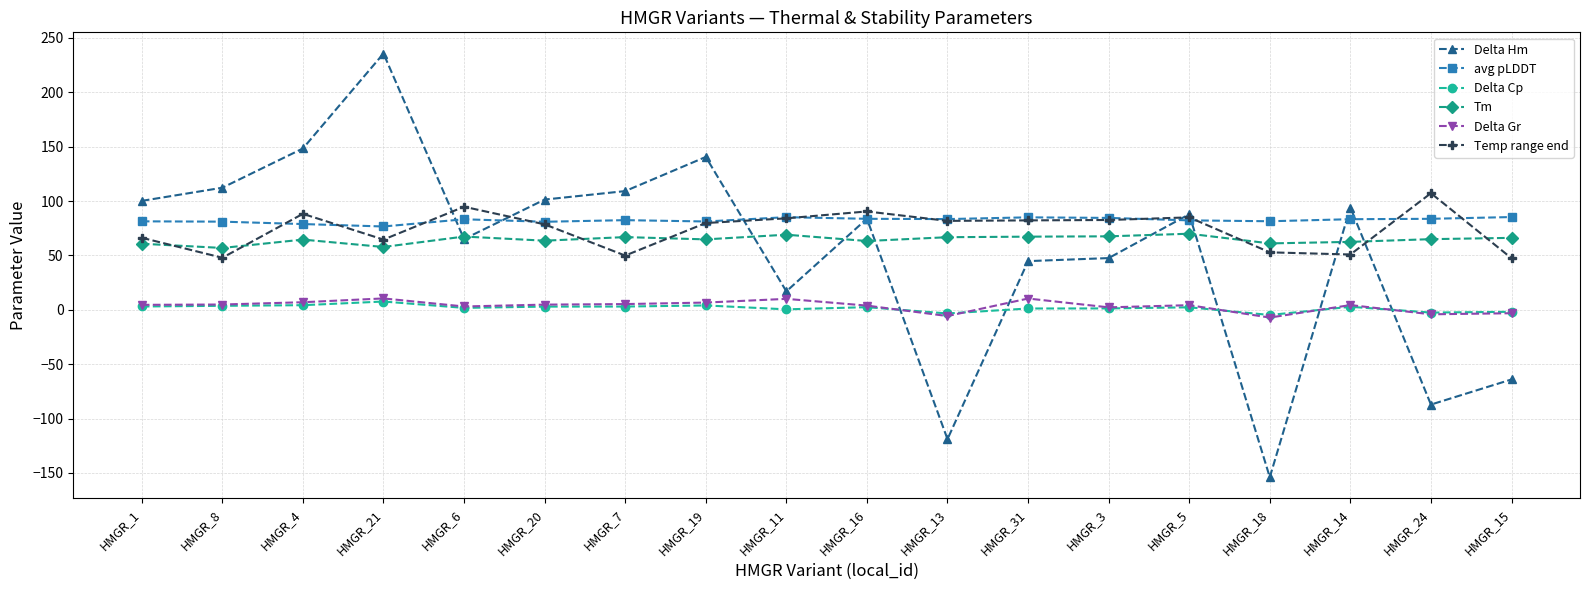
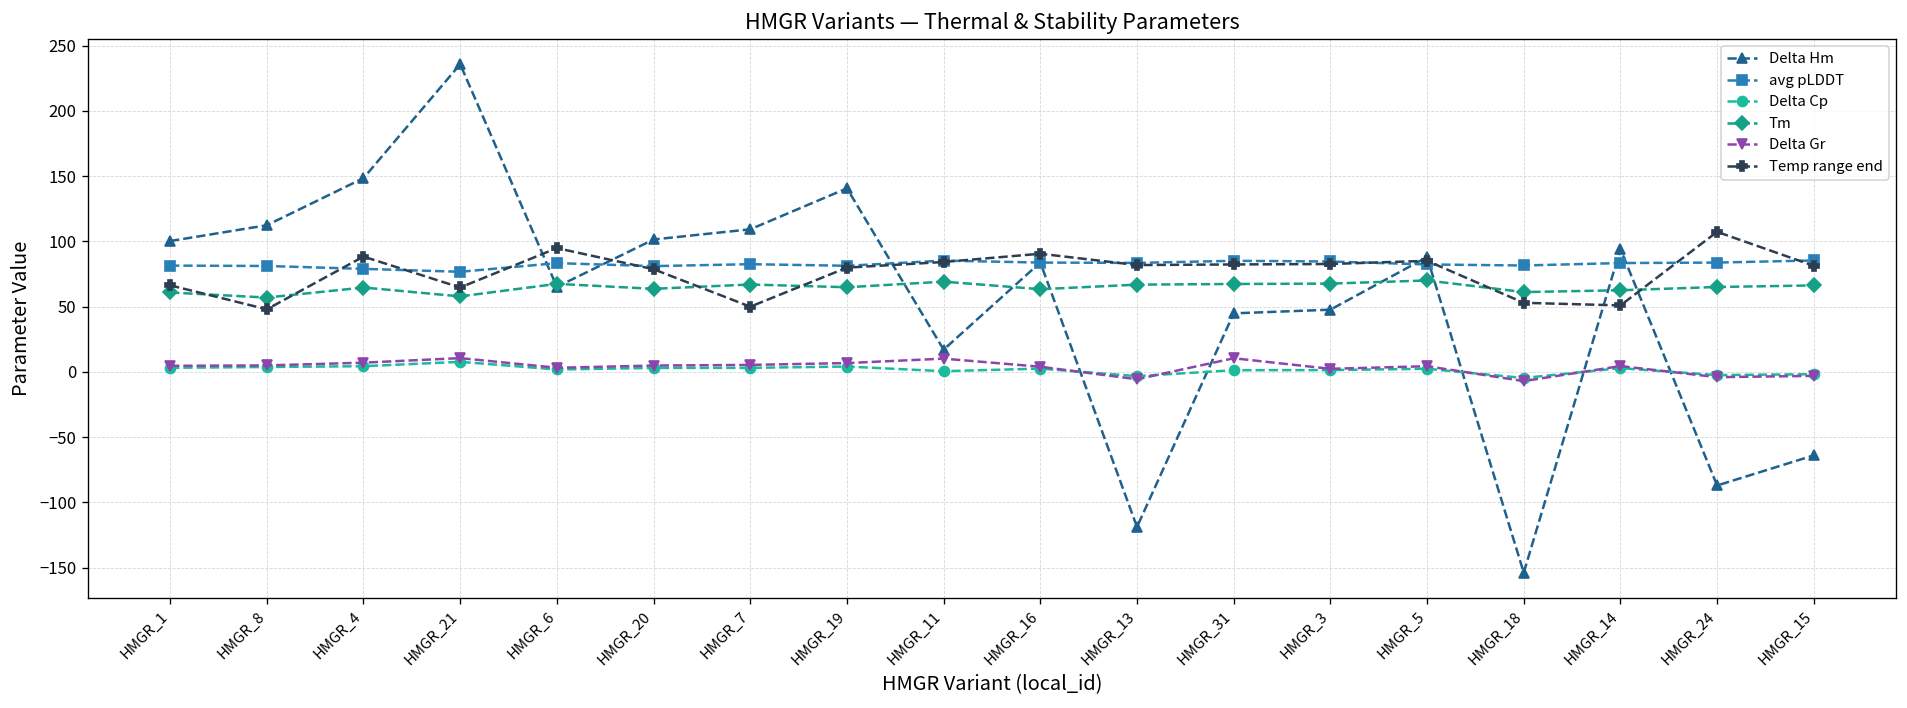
  {
    "Delta Gr": {
      "HMGR_4": 7,
      "HMGR_21": 11,
      "HMGR_19": 7,
      "HMGR_11": 10,
      "HMGR_31": 10,
      "HMGR_18": -7
    },
    "Temp range end": {
      "HMGR_1": 66,
      "HMGR_8": 48,
      "HMGR_4": 88,
      "HMGR_21": 65,
      "HMGR_6": 95,
      "HMGR_7": 50,
      "HMGR_16": 90,
      "HMGR_31": 82,
      "HMGR_5": 85,
      "HMGR_18": 53,
      "HMGR_14": 51,
      "HMGR_24": 107,
-     "HMGR_15": 47
+     "HMGR_15": 81
    }
  }
